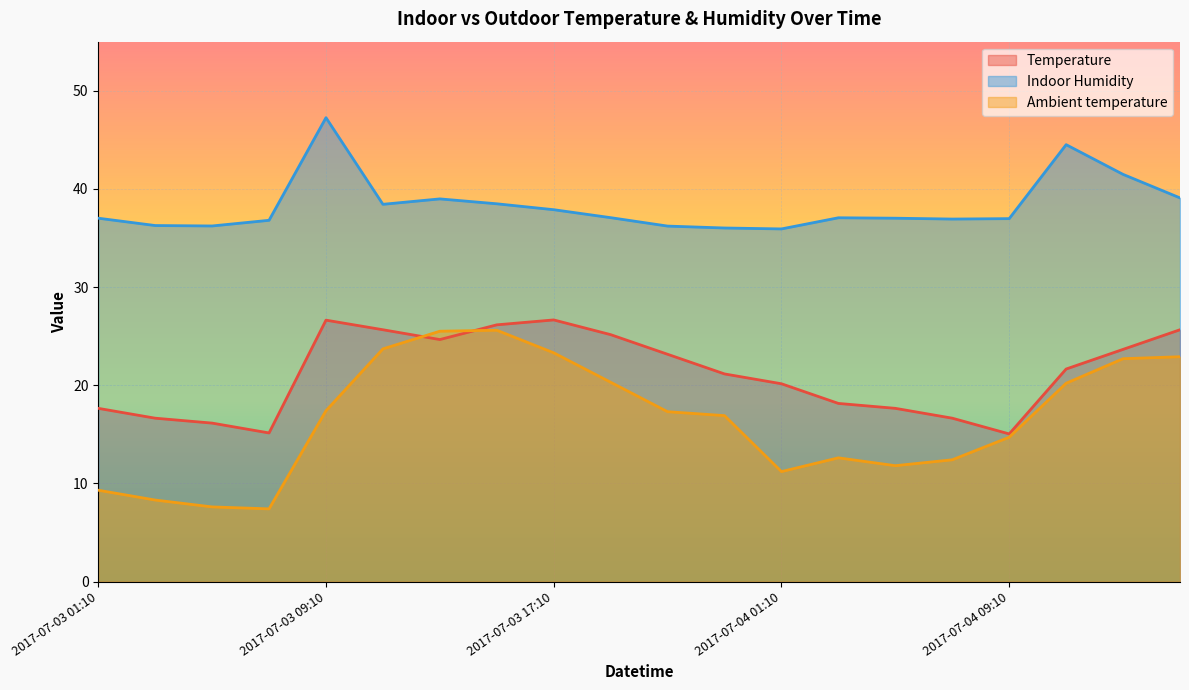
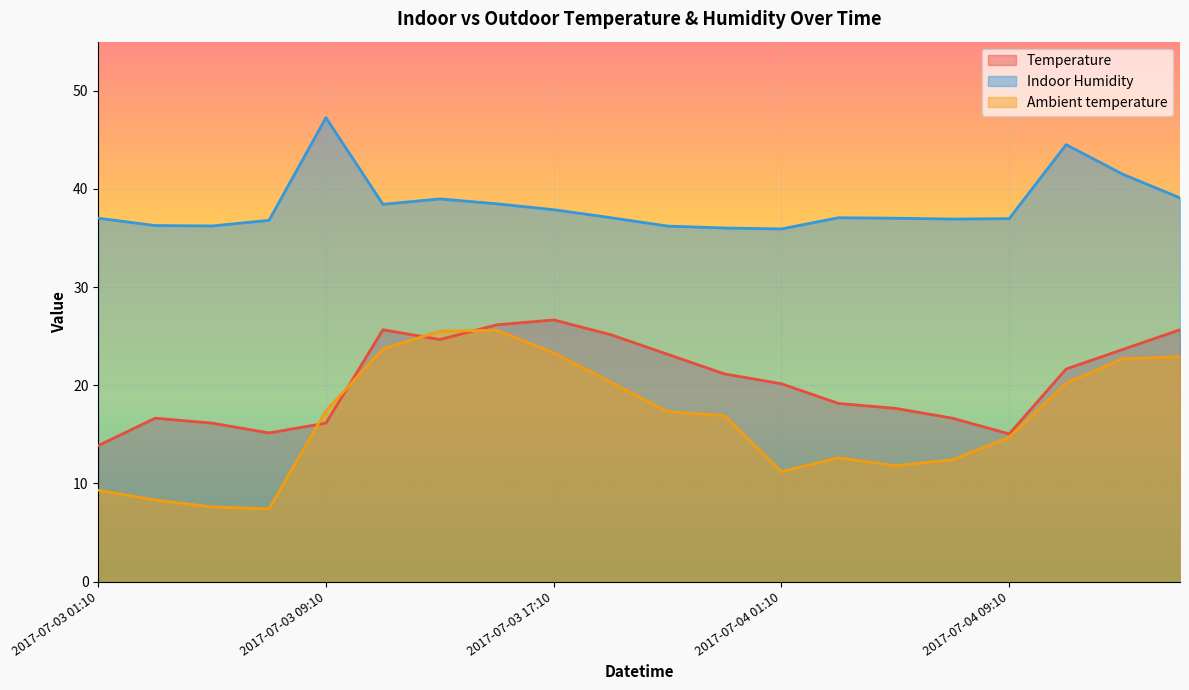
  {
    "Temperature": {
-     "2017-07-03 01:10": 18,
-     "2017-07-03 09:10": 27,
+     "2017-07-03 01:10": 14,
+     "2017-07-03 09:10": 16,
      "2017-07-03 17:10": 27,
      "2017-07-04 01:10": 20,
      "2017-07-04 09:10": 15
    },
    "Indoor Humidity": {
      "2017-07-03 01:10": 37,
      "2017-07-03 09:10": 47,
      "2017-07-03 17:10": 38,
      "2017-07-04 01:10": 36,
      "2017-07-04 09:10": 37
    },
    "Ambient temperature": {
      "2017-07-03 01:10": 9,
      "2017-07-03 09:10": 17,
      "2017-07-03 17:10": 23,
      "2017-07-04 01:10": 11,
      "2017-07-04 09:10": 15
    }
  }
